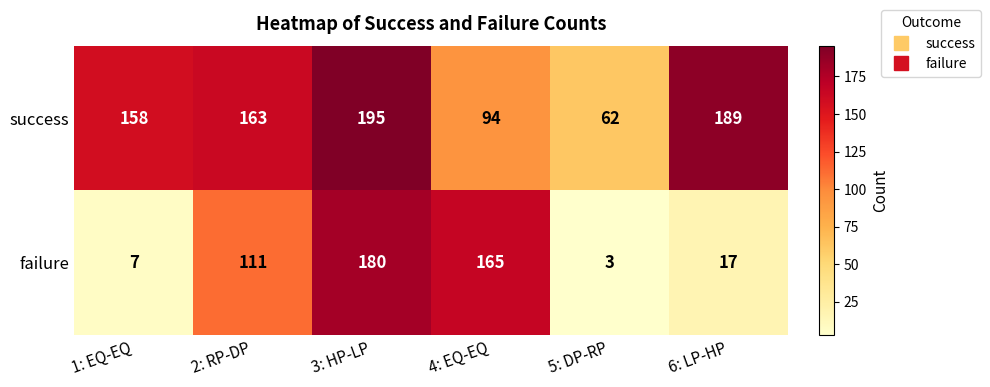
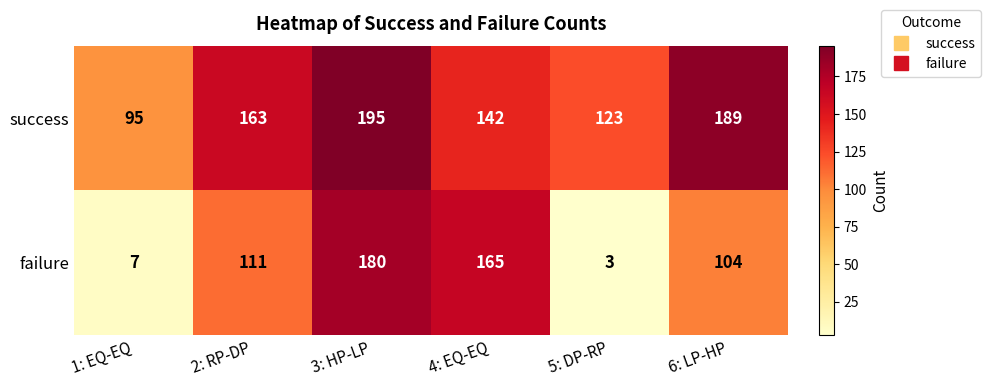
  {
    "success": {
-     "1: EQ-EQ": 158,
+     "1: EQ-EQ": 95,
      "2: RP-DP": 163,
      "3: HP-LP": 195,
-     "4: EQ-EQ": 94,
-     "5: DP-RP": 62,
+     "4: EQ-EQ": 142,
+     "5: DP-RP": 123,
      "6: LP-HP": 189
    },
    "failure": {
      "1: EQ-EQ": 7,
      "2: RP-DP": 111,
      "3: HP-LP": 180,
      "4: EQ-EQ": 165,
      "5: DP-RP": 3,
-     "6: LP-HP": 17
+     "6: LP-HP": 104
    }
  }
